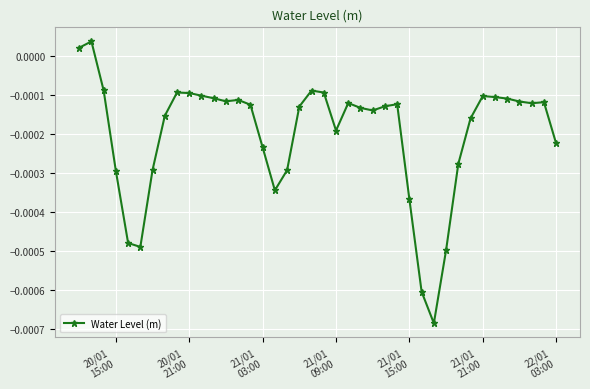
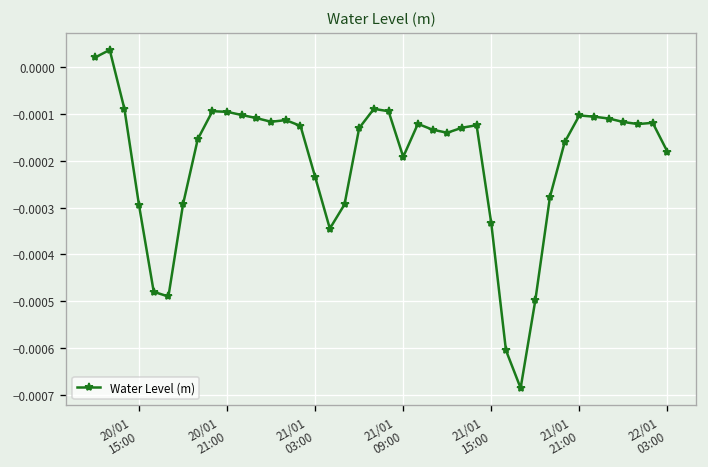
  {
    "20/01 15:00": -0.00030,
    "20/01 21:00": -0.00010,
    "21/01 03:00": -0.00023,
    "21/01 09:00": -0.00019,
-   "21/01 15:00": -0.00037,
+   "21/01 15:00": -0.00033,
    "21/01 21:00": -0.00010,
-   "22/01 03:00": -0.00022
+   "22/01 03:00": -0.00018
  }
